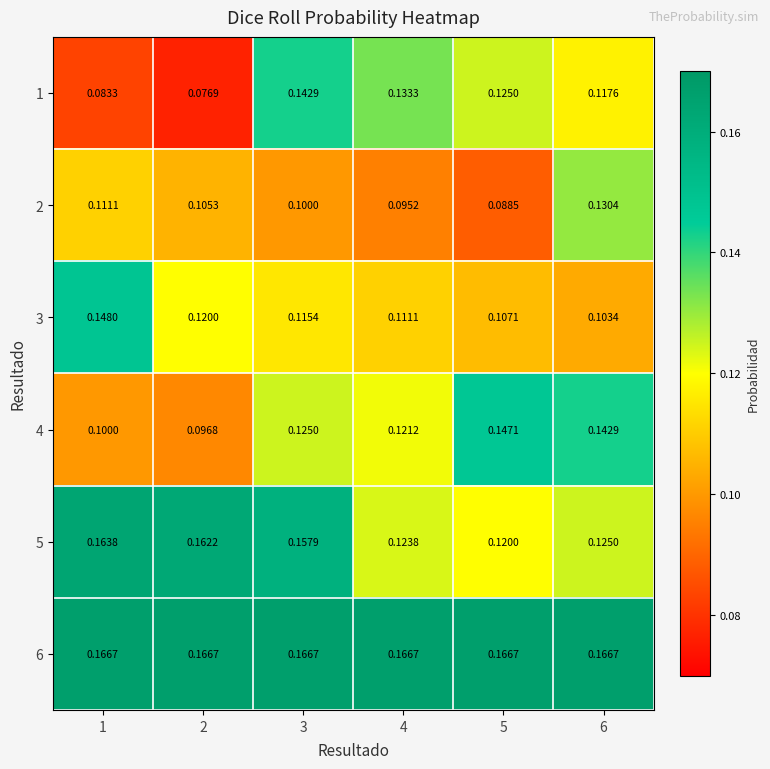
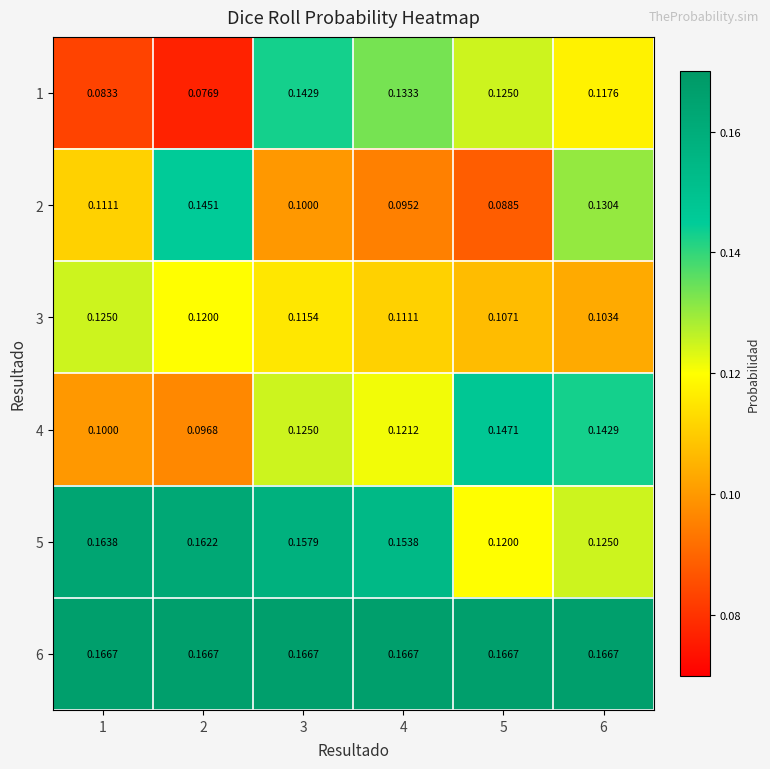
  {
    "1": {
      "1": 0.0833,
      "2": 0.0769,
      "3": 0.1429,
      "4": 0.1333,
      "5": 0.1250,
      "6": 0.1176
    },
    "2": {
      "1": 0.1111,
-     "2": 0.1053,
+     "2": 0.1451,
      "3": 0.1000,
      "4": 0.0952,
      "5": 0.0885,
      "6": 0.1304
    },
    "3": {
-     "1": 0.1480,
+     "1": 0.1250,
      "2": 0.1200,
      "3": 0.1154,
      "4": 0.1111,
      "5": 0.1071,
      "6": 0.1034
    },
    "4": {
      "1": 0.1000,
      "2": 0.0968,
      "3": 0.1250,
      "4": 0.1212,
      "5": 0.1471,
      "6": 0.1429
    },
    "5": {
      "1": 0.1638,
      "2": 0.1622,
      "3": 0.1579,
-     "4": 0.1238,
+     "4": 0.1538,
      "5": 0.1200,
      "6": 0.1250
    },
    "6": {
      "1": 0.1667,
      "2": 0.1667,
      "3": 0.1667,
      "4": 0.1667,
      "5": 0.1667,
      "6": 0.1667
    }
  }
